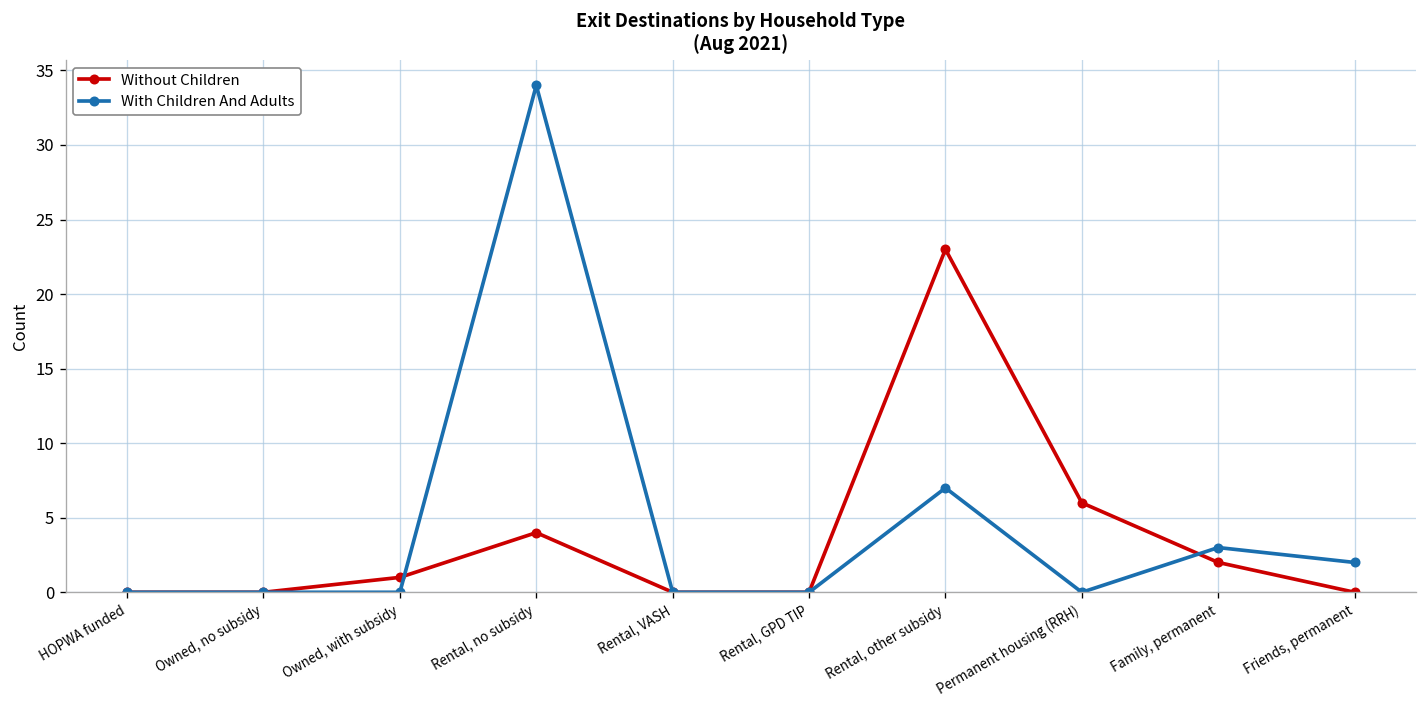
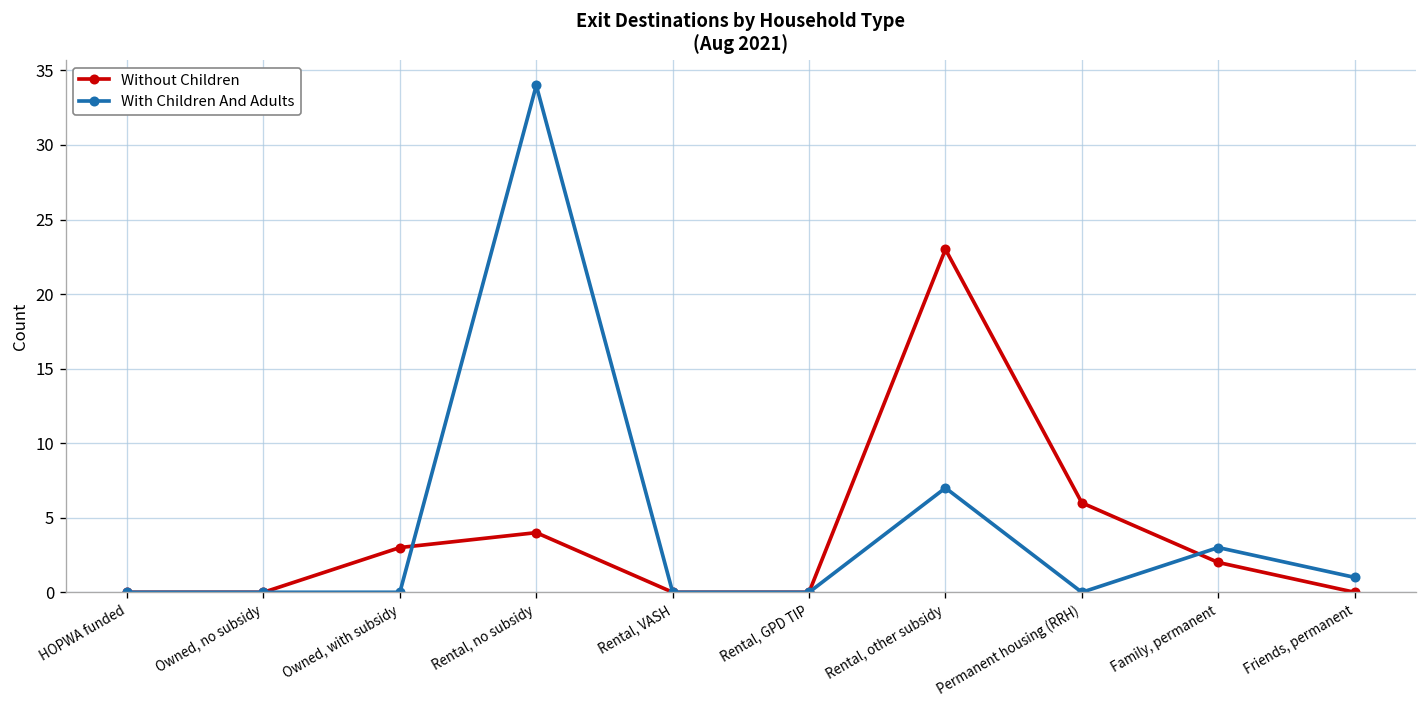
  {
    "Without Children": {
-     "Owned, with subsidy": 1,
+     "Owned, with subsidy": 3,
      "Rental, no subsidy": 4,
      "Rental, other subsidy": 23,
      "Permanent housing (RRH)": 6,
      "Family, permanent": 2,
      "Friends, permanent": 0
    },
    "With Children And Adults": {
      "Owned, with subsidy": 0,
      "Rental, no subsidy": 34,
      "Rental, other subsidy": 7,
      "Permanent housing (RRH)": 0,
      "Family, permanent": 3,
-     "Friends, permanent": 2
+     "Friends, permanent": 1
    }
  }
